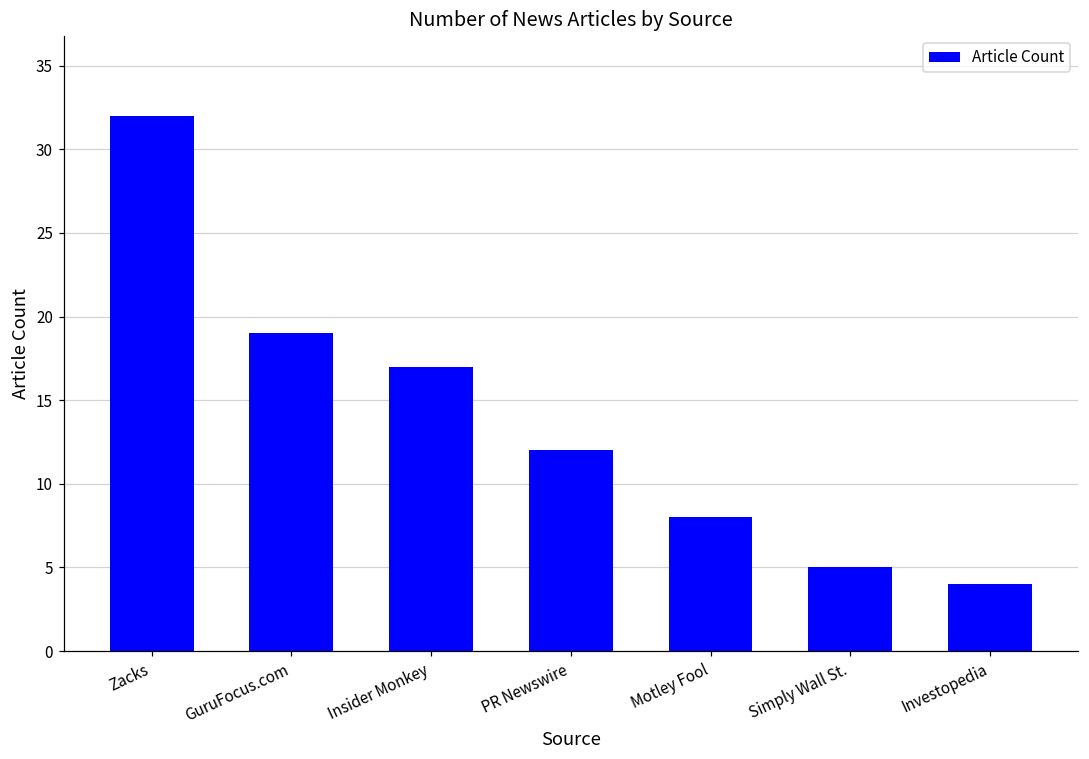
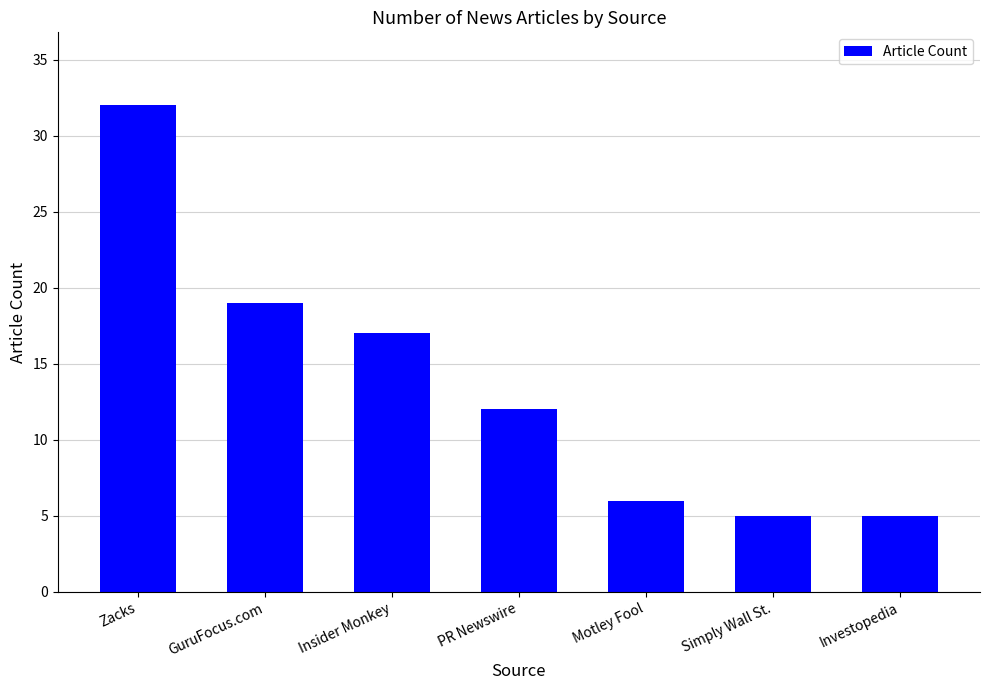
  {
    "Zacks": 32,
    "GuruFocus.com": 19,
    "Insider Monkey": 17,
    "PR Newswire": 12,
-   "Motley Fool": 8,
+   "Motley Fool": 6,
    "Simply Wall St.": 5,
-   "Investopedia": 4
+   "Investopedia": 5
  }
